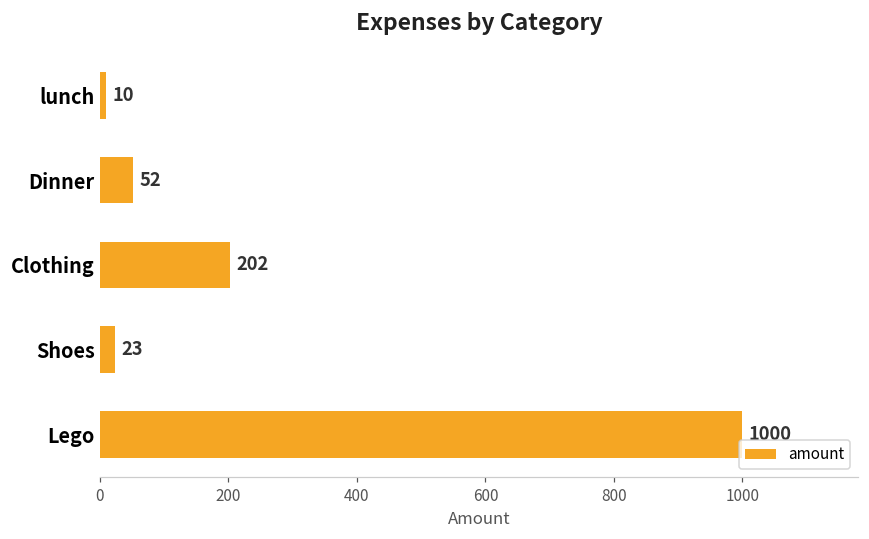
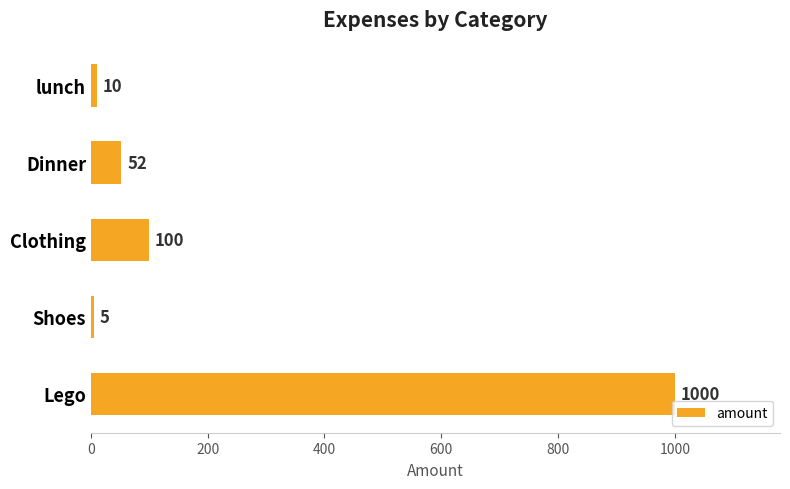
  {
    "lunch": 10,
    "Dinner": 52,
-   "Clothing": 202,
-   "Shoes": 23
+   "Clothing": 100,
+   "Shoes": 5
  }
